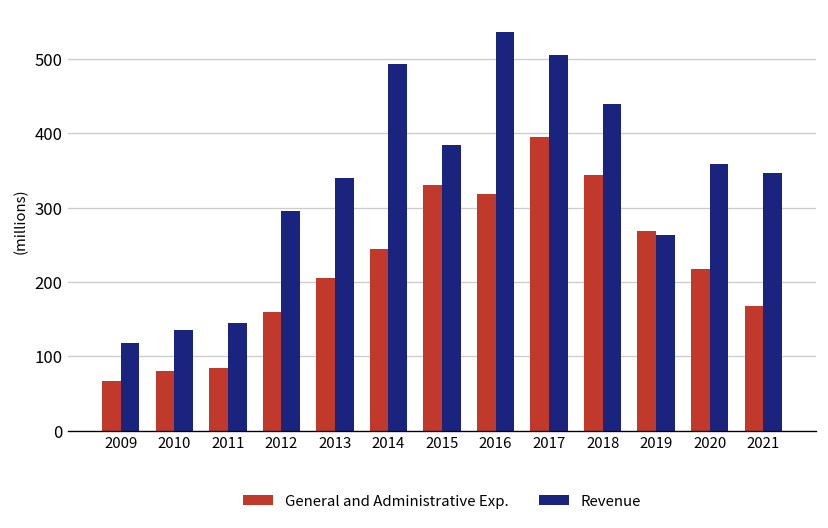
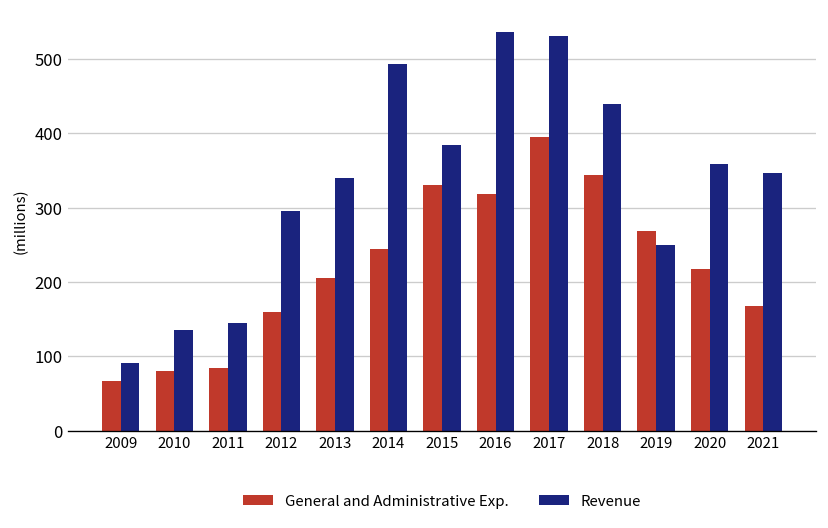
  {
    "General and Administrative Exp.": {
      "2009": 70,
      "2010": 80,
      "2011": 80,
      "2012": 160,
      "2013": 210,
      "2014": 240,
      "2015": 330,
      "2016": 320,
      "2017": 400,
      "2018": 340,
      "2019": 270,
      "2020": 220,
      "2021": 170
    },
    "Revenue": {
-     "2009": 120,
+     "2009": 90,
      "2010": 140,
      "2011": 140,
      "2012": 290,
      "2013": 340,
      "2014": 490,
      "2015": 380,
      "2016": 540,
-     "2017": 510,
+     "2017": 530,
      "2018": 440,
-     "2019": 260,
+     "2019": 250,
      "2020": 360,
      "2021": 350
    }
  }
